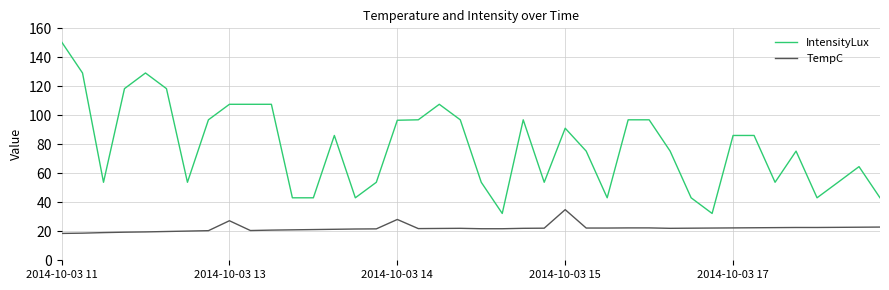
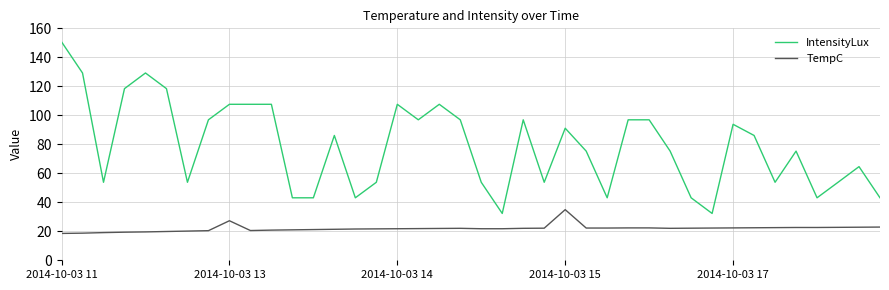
  {
    "IntensityLux": {
      "2014-10-03 11": 151,
      "2014-10-03 13": 108,
-     "2014-10-03 14": 97,
+     "2014-10-03 14": 108,
      "2014-10-03 15": 91,
-     "2014-10-03 17": 86
+     "2014-10-03 17": 94
    },
    "TempC": {
      "2014-10-03 11": 19,
      "2014-10-03 13": 27,
-     "2014-10-03 14": 28,
+     "2014-10-03 14": 22,
      "2014-10-03 15": 35,
      "2014-10-03 17": 22
    }
  }
